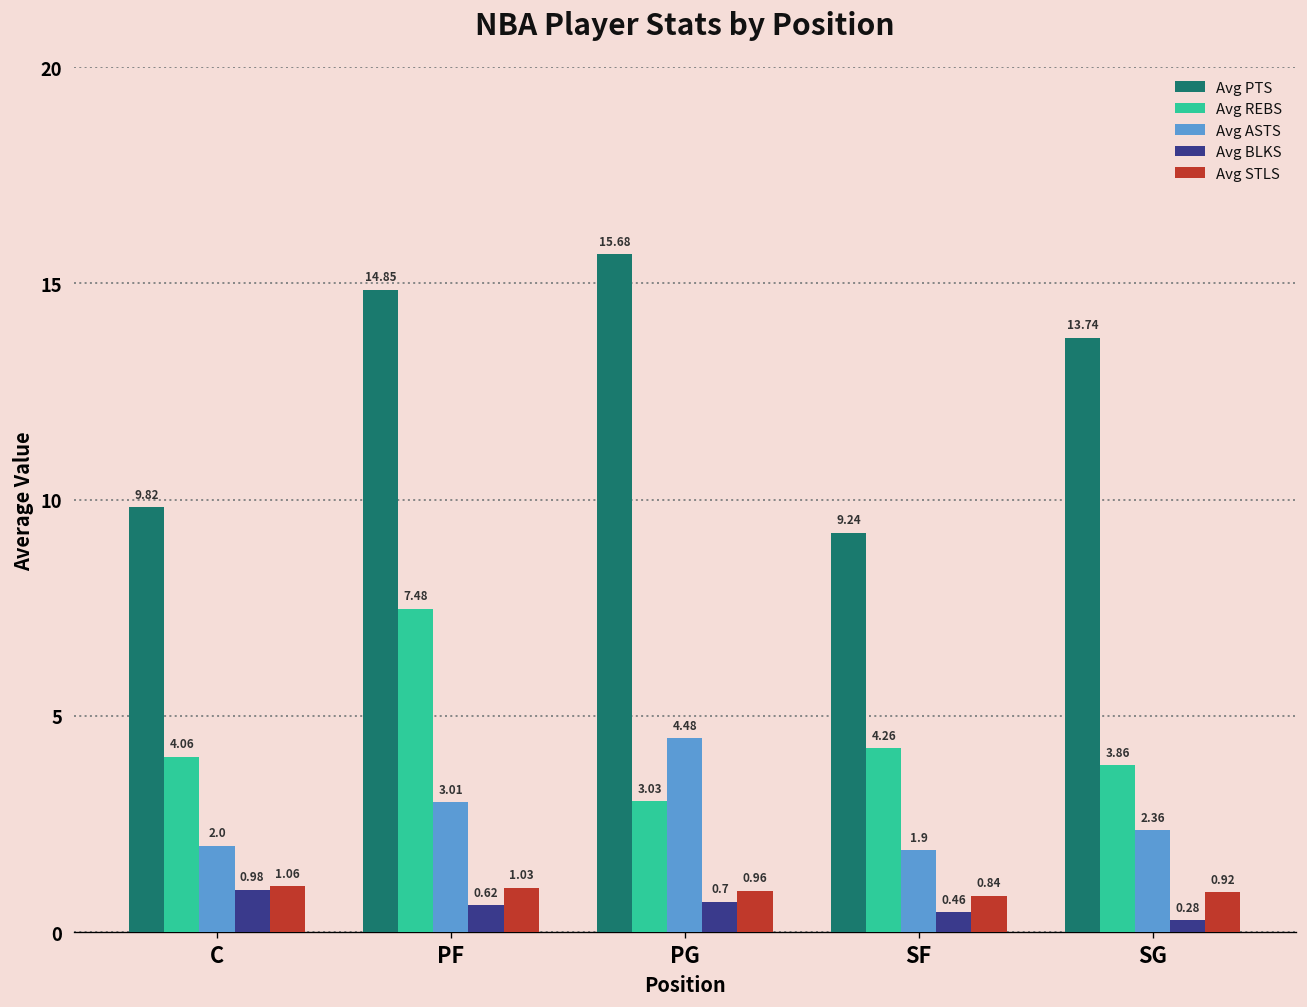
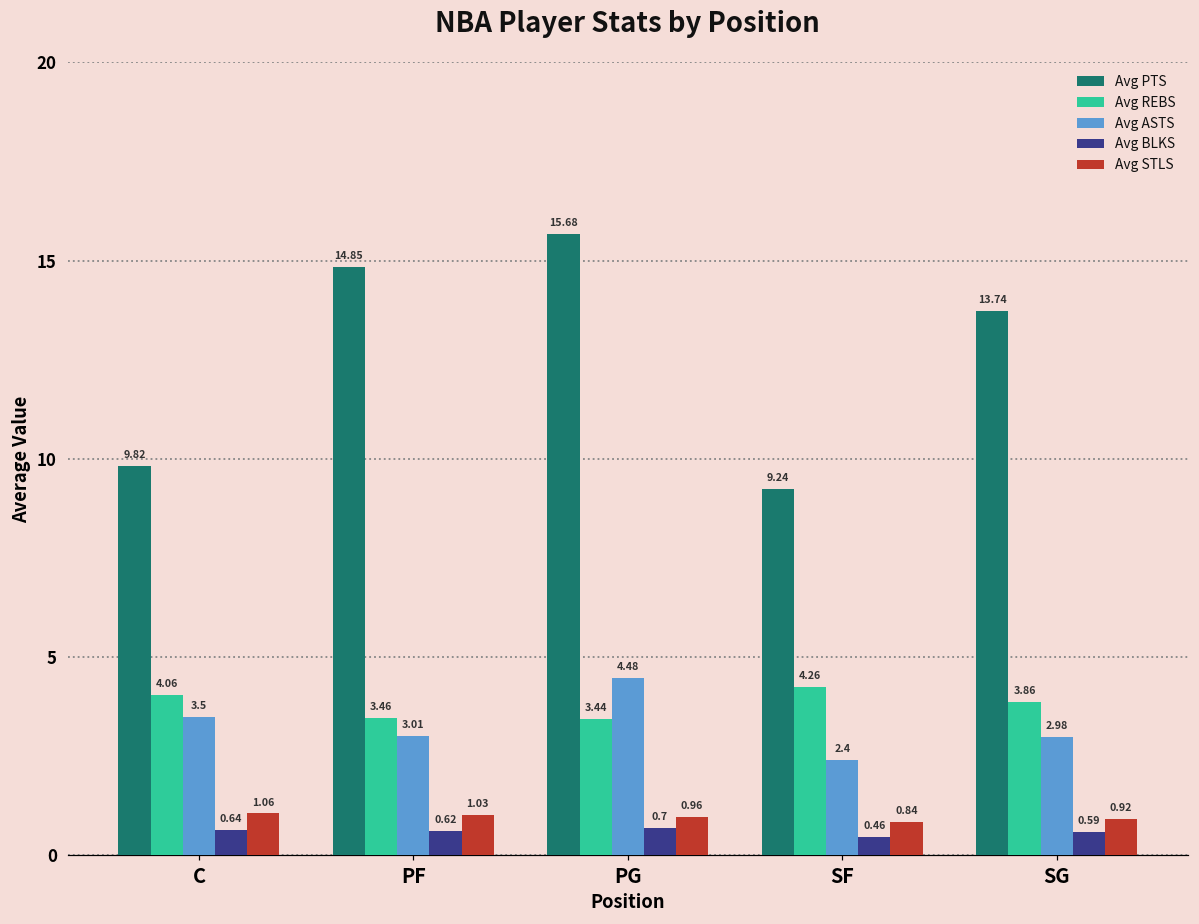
  {
    "Avg PTS": {
      "C": 9.82,
      "PF": 14.85,
      "PG": 15.68,
      "SF": 9.24,
      "SG": 13.74
    },
    "Avg REBS": {
      "C": 4.06,
-     "PF": 7.48,
-     "PG": 3.03,
+     "PF": 3.46,
+     "PG": 3.44,
      "SF": 4.26,
      "SG": 3.86
    },
    "Avg ASTS": {
-     "C": 2.0,
+     "C": 3.5,
      "PF": 3.01,
      "PG": 4.48,
-     "SF": 1.9,
-     "SG": 2.36
+     "SF": 2.4,
+     "SG": 2.98
    },
    "Avg BLKS": {
-     "C": 0.98,
+     "C": 0.64,
      "PF": 0.62,
      "PG": 0.7,
      "SF": 0.46,
-     "SG": 0.28
+     "SG": 0.59
    },
    "Avg STLS": {
      "C": 1.06,
      "PF": 1.03,
      "PG": 0.96,
      "SF": 0.84,
      "SG": 0.92
    }
  }
